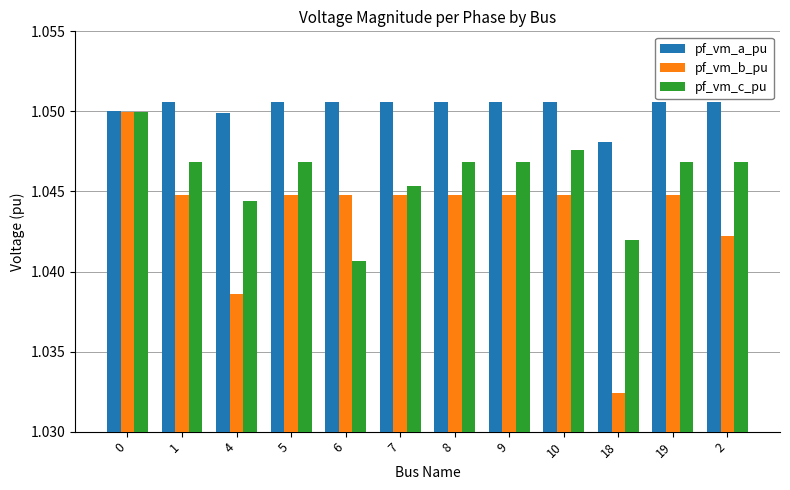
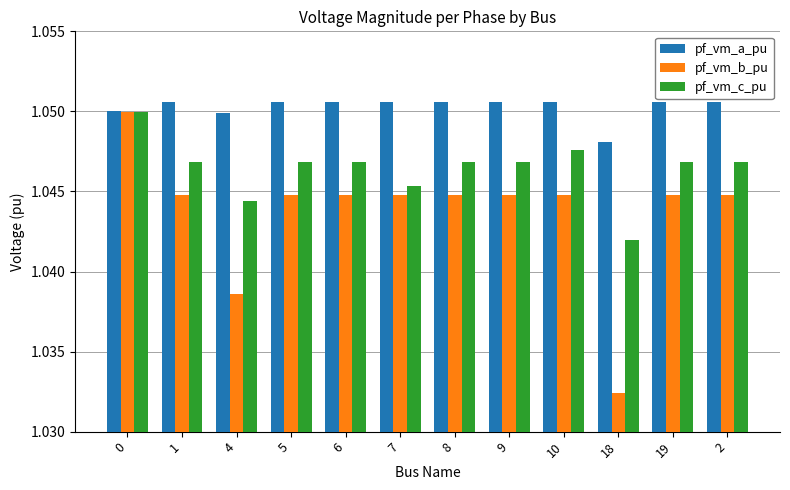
  {
    "pf_vm_a_pu": {
      "0": 1.0500,
      "1": 1.0506,
      "4": 1.0499,
      "5": 1.0506,
      "6": 1.0506,
      "7": 1.0506,
      "8": 1.0506,
      "9": 1.0506,
      "10": 1.0506,
      "18": 1.0481,
      "19": 1.0506,
      "2": 1.0506
    },
    "pf_vm_b_pu": {
      "0": 1.0500,
      "1": 1.0448,
      "4": 1.0386,
      "5": 1.0448,
      "6": 1.0448,
      "7": 1.0448,
      "8": 1.0448,
      "9": 1.0448,
      "10": 1.0448,
      "18": 1.0324,
      "19": 1.0448,
-     "2": 1.0422
+     "2": 1.0448
    },
    "pf_vm_c_pu": {
      "0": 1.0500,
      "1": 1.0468,
      "4": 1.0444,
      "5": 1.0468,
-     "6": 1.0407,
+     "6": 1.0468,
      "7": 1.0454,
      "8": 1.0468,
      "9": 1.0468,
      "10": 1.0476,
      "18": 1.0420,
      "19": 1.0468,
      "2": 1.0468
    }
  }
